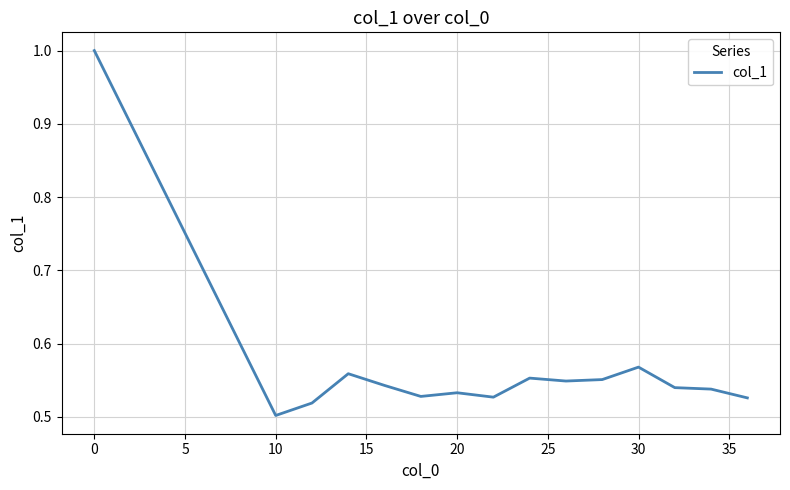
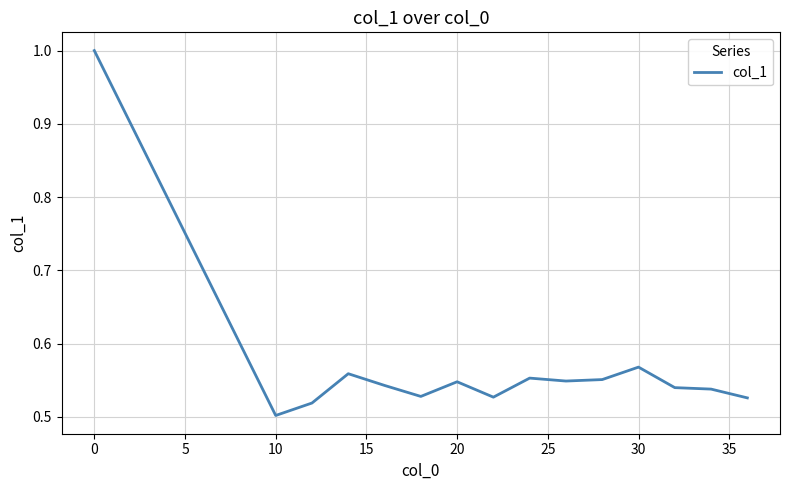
  {
    "0": 1.00,
    "10": 0.50,
-   "20": 0.53,
+   "20": 0.55,
    "30": 0.57
  }
